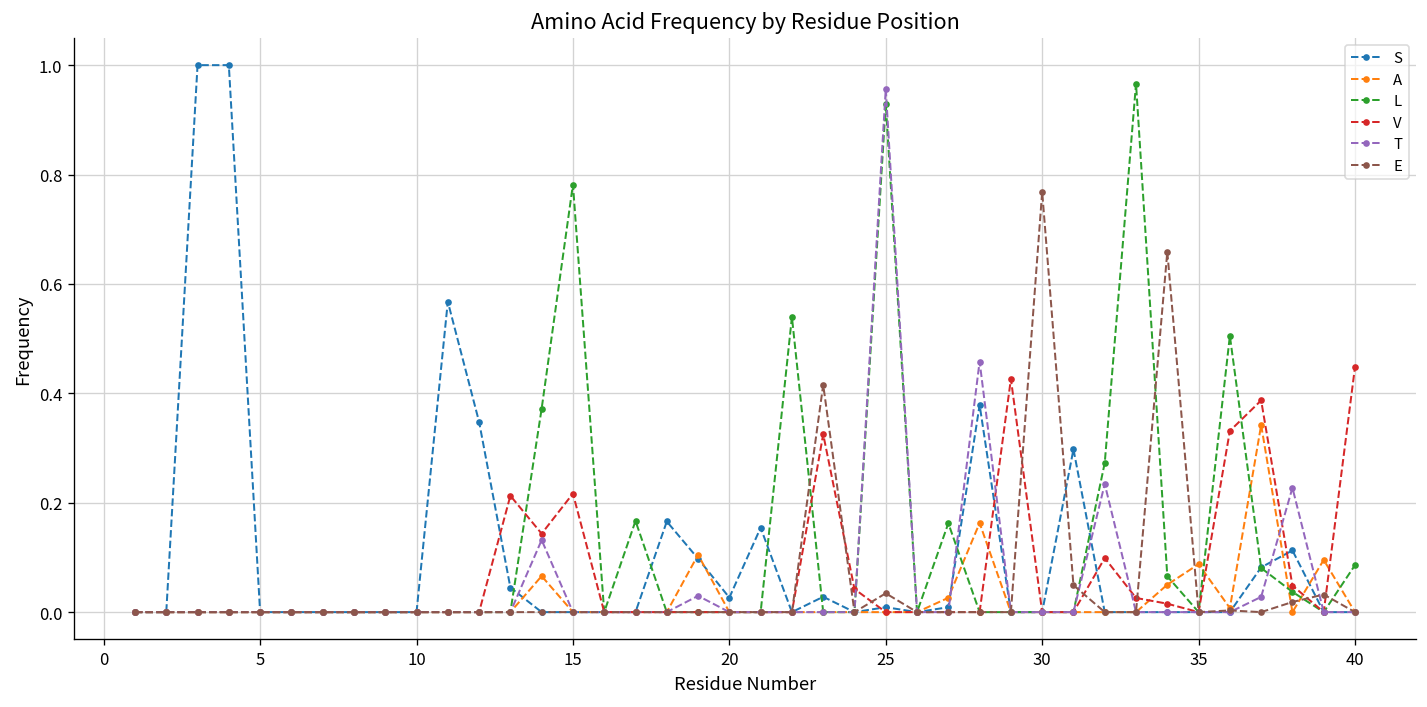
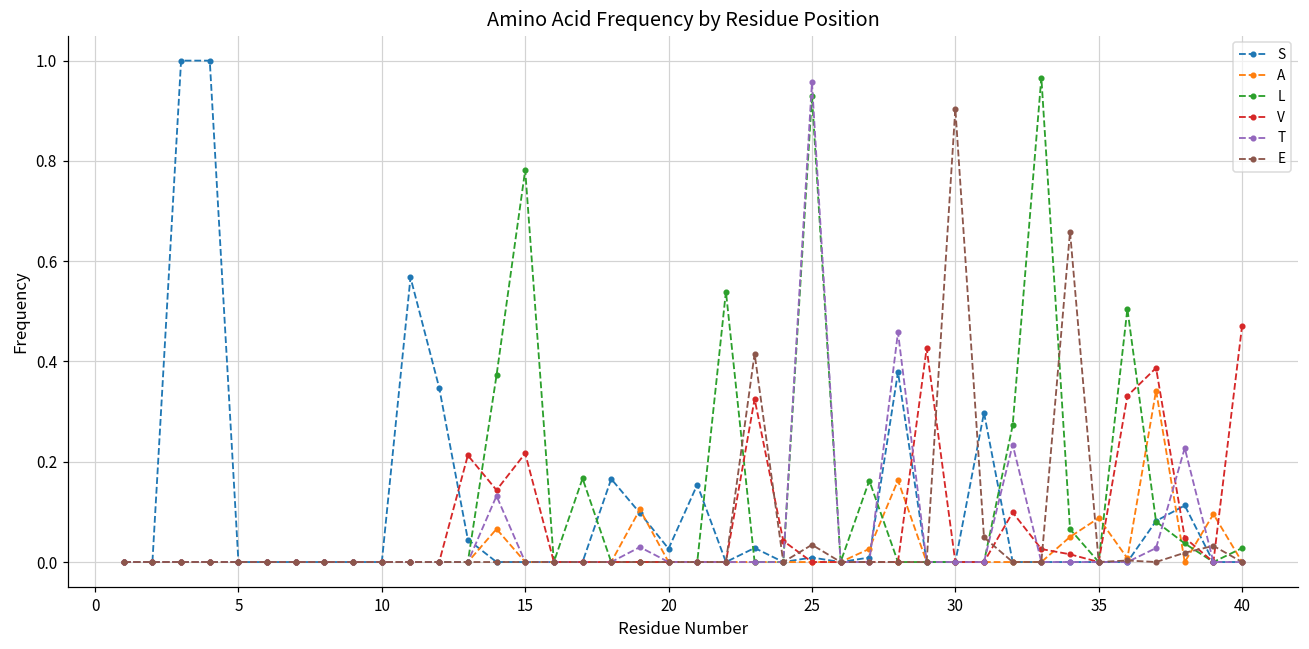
  {
    "S": {
      "20": 0.03,
      "25": 0.01
    },
    "A": {
      "35": 0.09
    },
    "L": {
      "15": 0.78,
      "25": 0.93,
-     "40": 0.09
+     "40": 0.03
    },
    "V": {
      "15": 0.22,
-     "40": 0.45
+     "40": 0.47
    },
    "T": {
      "25": 0.96
    },
    "E": {
      "25": 0.03,
-     "30": 0.77
+     "30": 0.90
    }
  }
